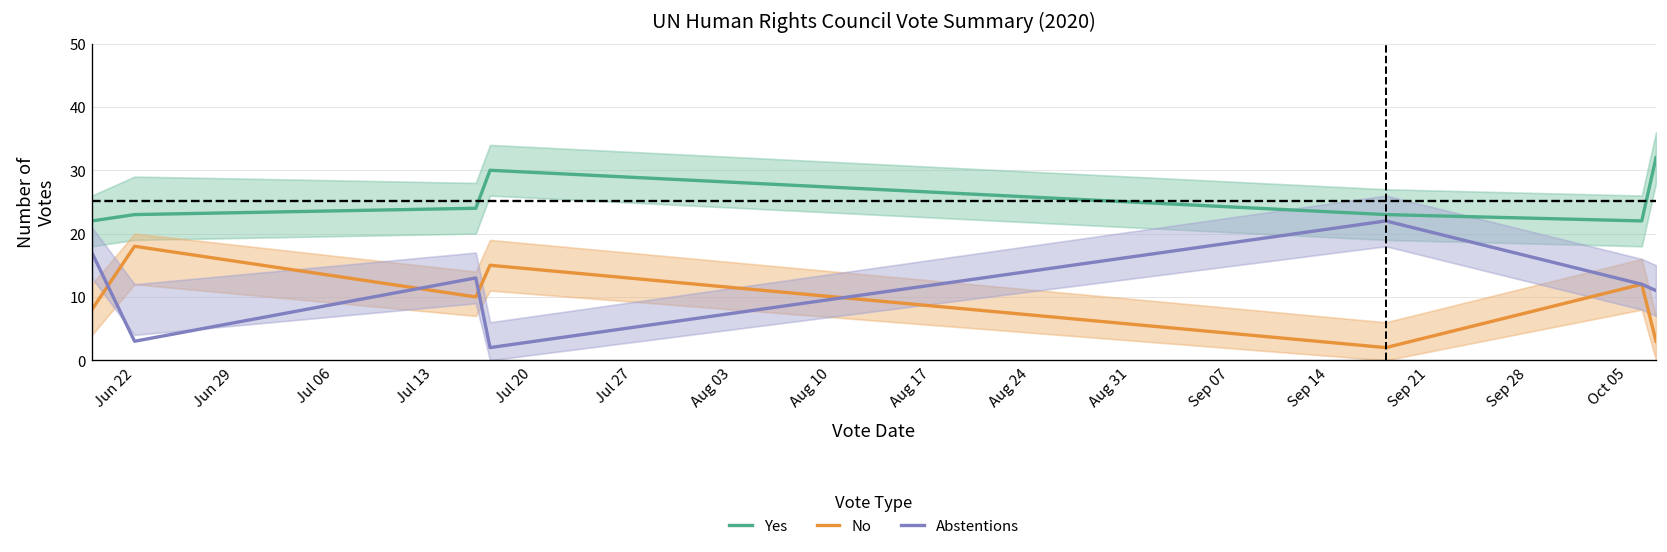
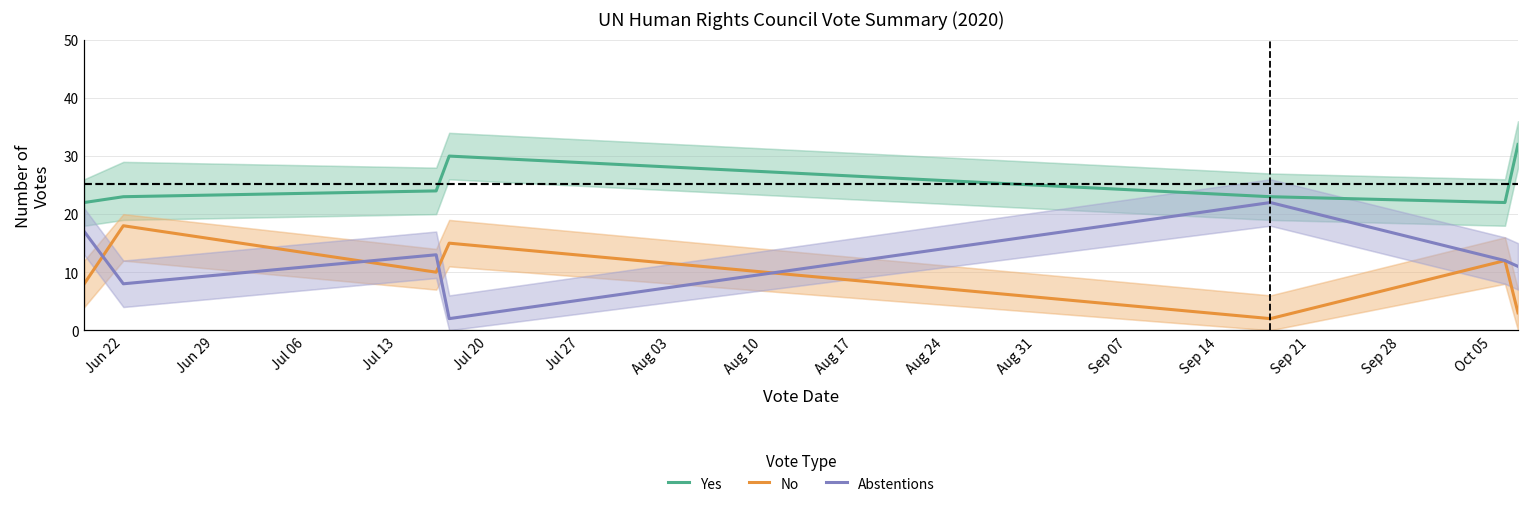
  {
    "Yes": {
      "Jun 22": 23
    },
    "No": {
      "Jun 22": 18
    },
    "Abstentions": {
-     "Jun 22": 3
+     "Jun 22": 8
    }
  }
